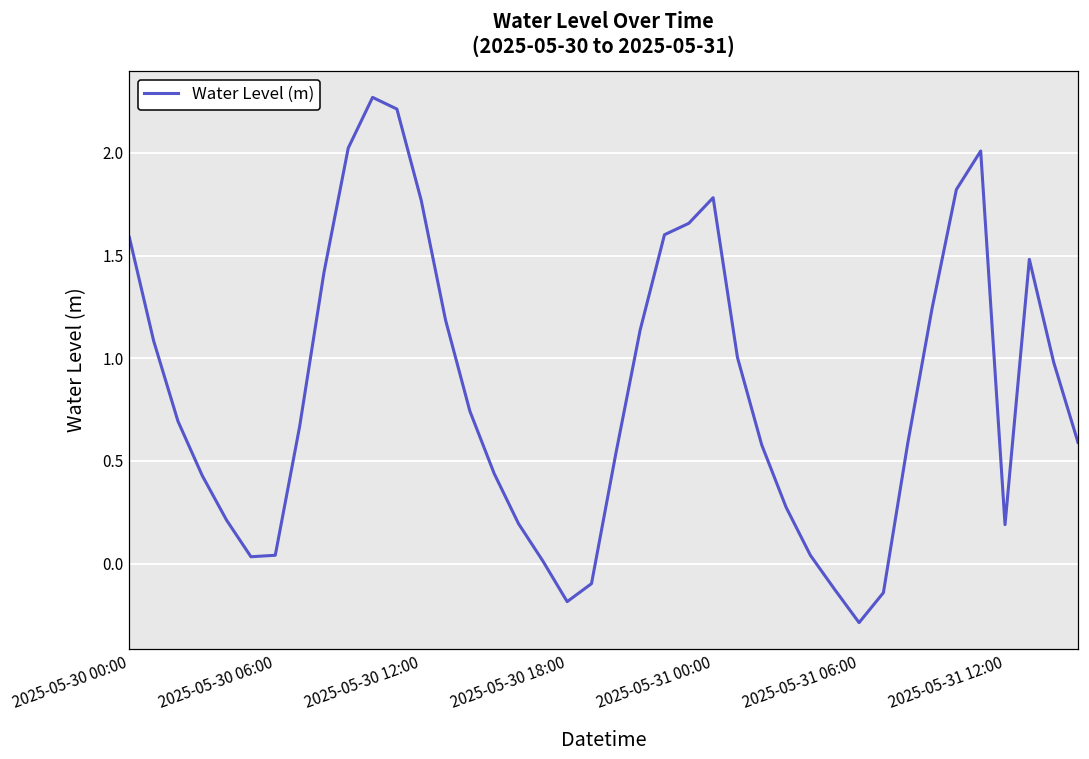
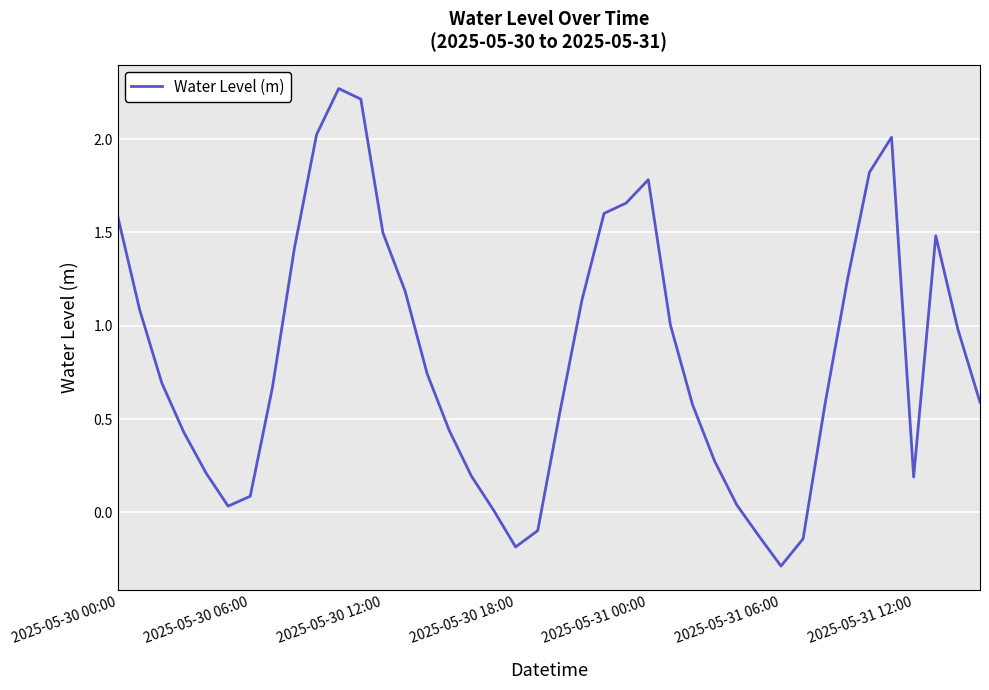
  {
    "2025-05-30 00:00": 1.59,
-   "2025-05-30 06:00": 0.04,
-   "2025-05-30 12:00": 1.77,
+   "2025-05-30 06:00": 0.09,
+   "2025-05-30 12:00": 1.50,
    "2025-05-30 18:00": -0.19,
    "2025-05-31 00:00": 1.78,
    "2025-05-31 06:00": -0.29,
    "2025-05-31 12:00": 0.19
  }
